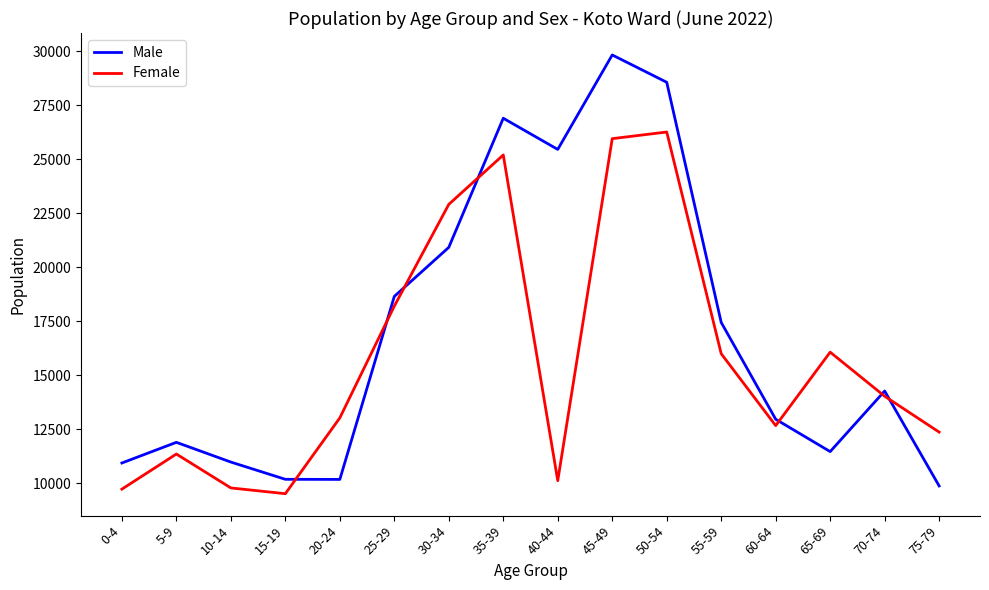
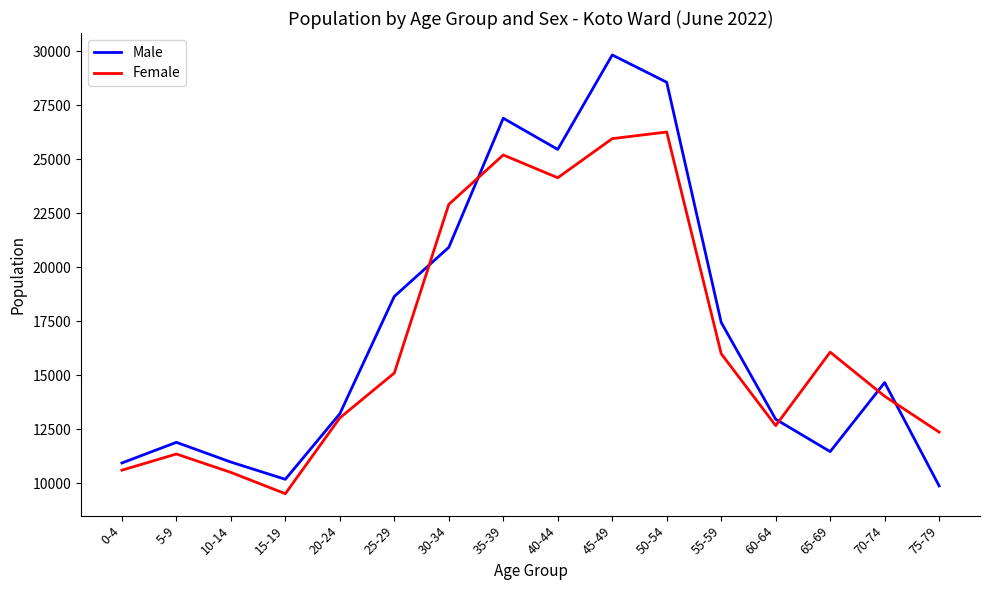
  {
    "Male": {
      "0-4": 10900,
      "5-9": 11900,
      "10-14": 11000,
      "15-19": 10200,
-     "20-24": 10200,
+     "20-24": 13200,
      "25-29": 18700,
      "30-34": 20900,
      "35-39": 26900,
      "40-44": 25500,
      "45-49": 29800,
      "50-54": 28600,
      "55-59": 17400,
      "60-64": 13000,
      "65-69": 11500,
-     "70-74": 14300,
+     "70-74": 14700,
      "75-79": 9900
    },
    "Female": {
-     "0-4": 9700,
+     "0-4": 10600,
      "5-9": 11400,
-     "10-14": 9800,
+     "10-14": 10500,
      "15-19": 9500,
      "20-24": 13000,
-     "25-29": 18200,
+     "25-29": 15100,
      "30-34": 22900,
      "35-39": 25200,
-     "40-44": 10100,
+     "40-44": 24100,
      "45-49": 26000,
      "50-54": 26300,
      "55-59": 16000,
      "60-64": 12700,
      "65-69": 16100,
      "70-74": 14000,
      "75-79": 12400
    }
  }
